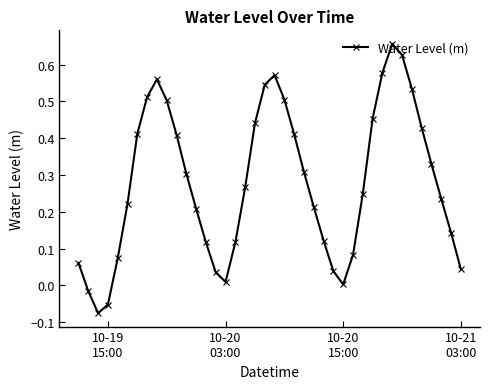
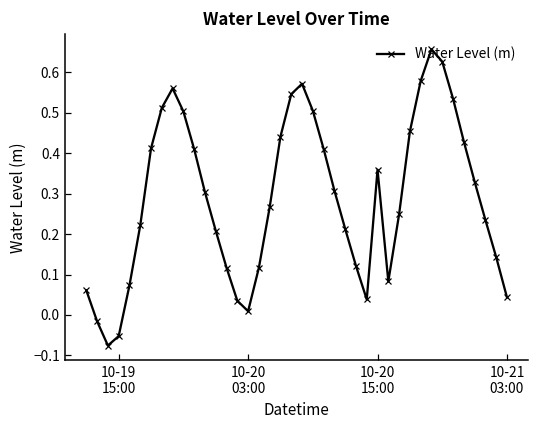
  {
    "10-19 15:00": -0.05,
    "10-20 03:00": 0.01,
-   "10-20 15:00": 0.00,
+   "10-20 15:00": 0.36,
    "10-21 03:00": 0.04
  }
